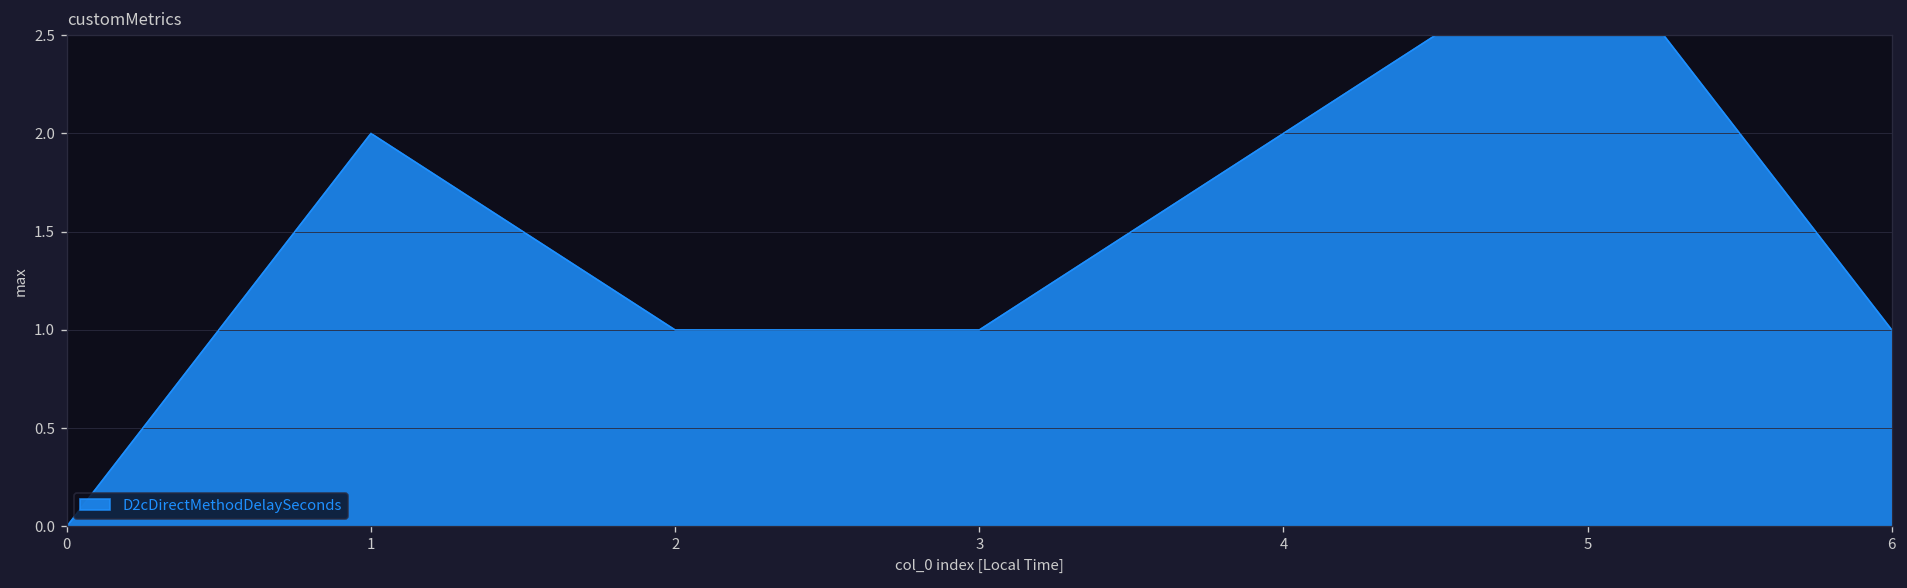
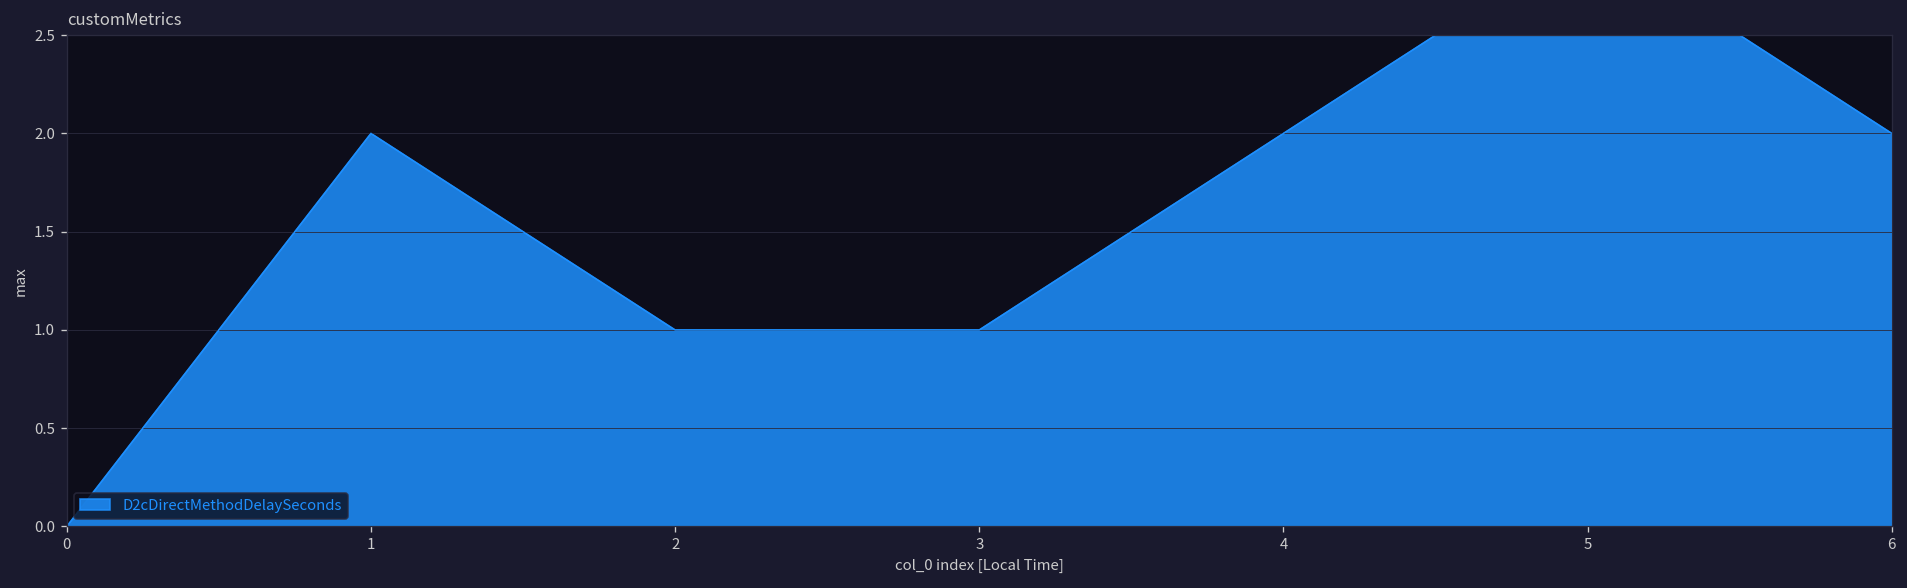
  {
    "0": 0,
    "1": 2,
    "2": 1,
    "3": 1,
    "4": 2,
-   "6": 1
+   "6": 2
  }
